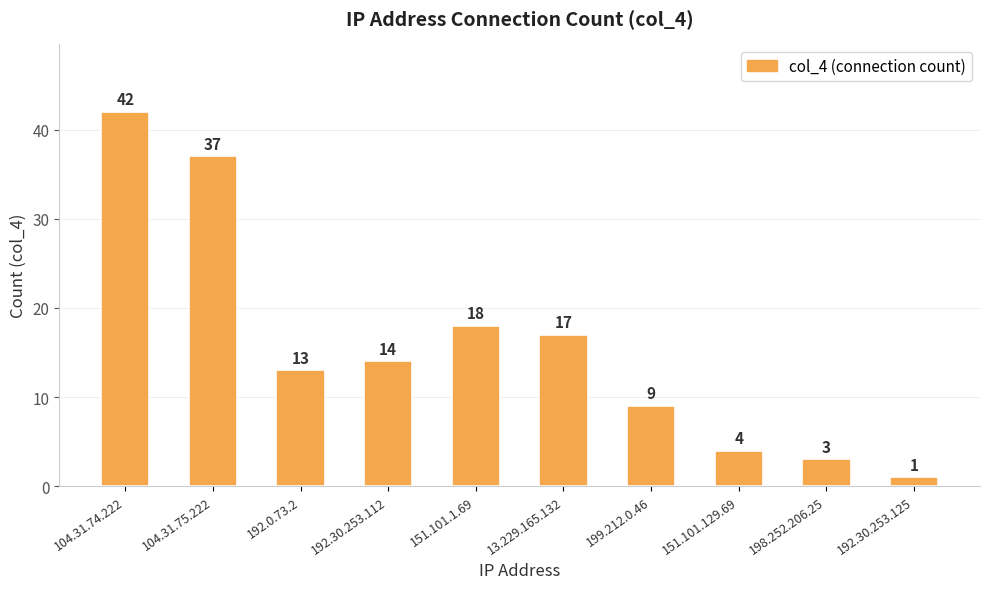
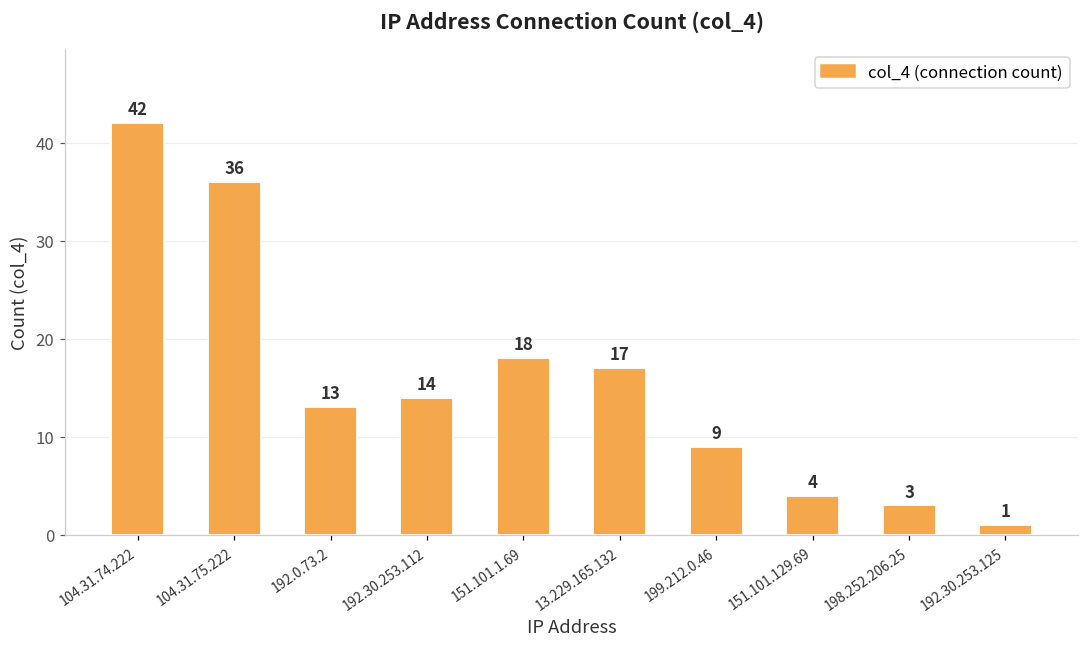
  {
    "104.31.74.222": 42,
-   "104.31.75.222": 37,
+   "104.31.75.222": 36,
    "192.0.73.2": 13,
    "192.30.253.112": 14,
    "151.101.1.69": 18,
    "13.229.165.132": 17,
    "199.212.0.46": 9,
    "151.101.129.69": 4,
    "198.252.206.25": 3,
    "192.30.253.125": 1
  }
